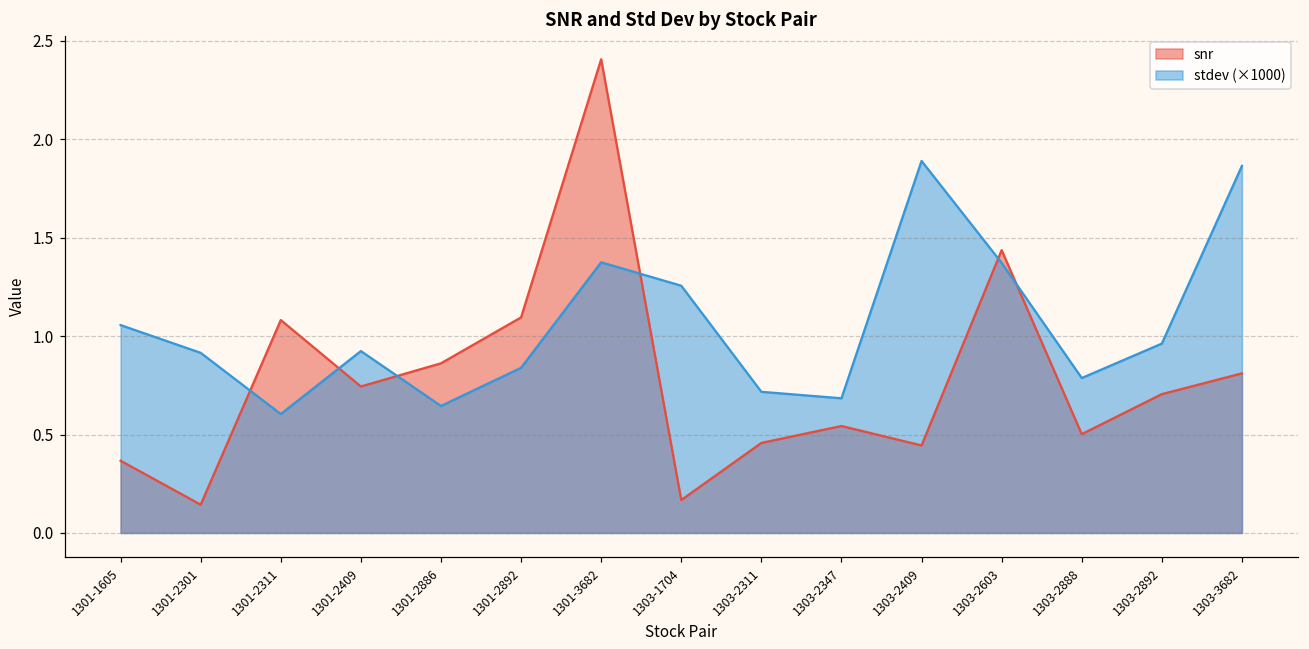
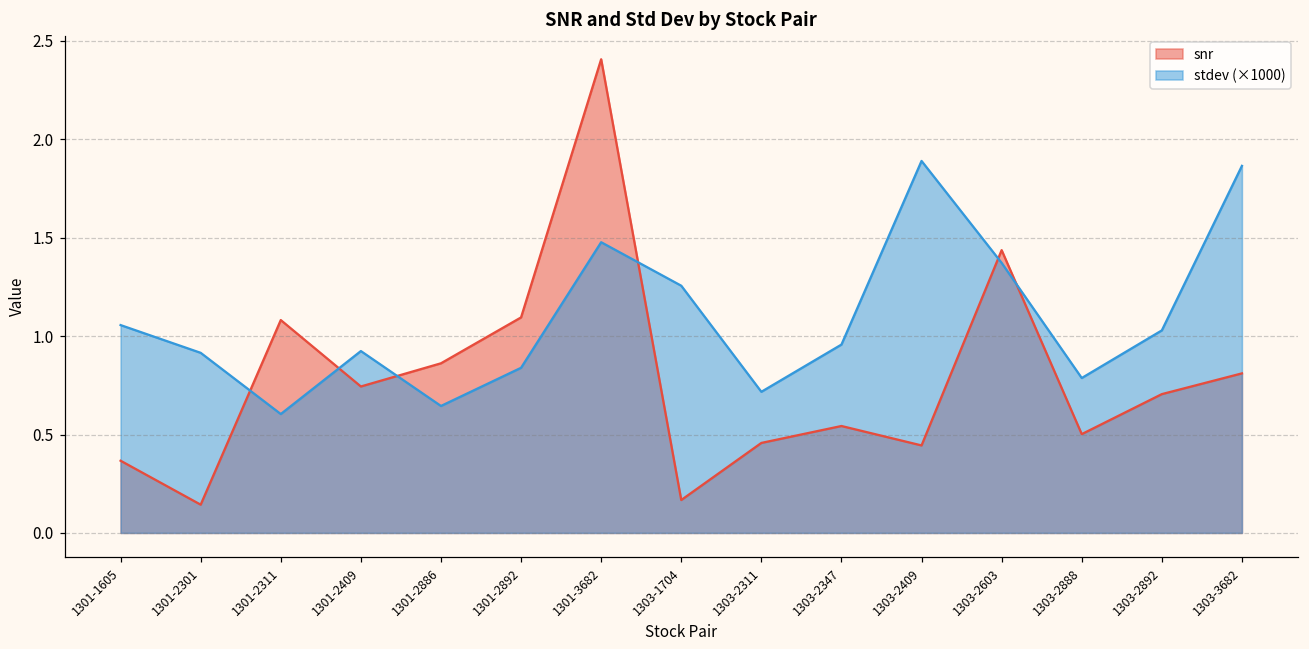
  {
    "snr": {
      "1301-1605": 0.37,
      "1301-2301": 0.14,
      "1301-2311": 1.08,
      "1301-2409": 0.74,
      "1301-2886": 0.86,
      "1301-2892": 1.10,
      "1301-3682": 2.41,
      "1303-1704": 0.17,
      "1303-2311": 0.46,
      "1303-2347": 0.54,
      "1303-2409": 0.44,
      "1303-2603": 1.44,
      "1303-2888": 0.50,
      "1303-2892": 0.71,
      "1303-3682": 0.81
    },
    "stdev (×1000)": {
      "1301-1605": 1.06,
      "1301-2301": 0.92,
      "1301-2311": 0.60,
      "1301-2409": 0.92,
      "1301-2886": 0.64,
      "1301-2892": 0.84,
-     "1301-3682": 1.38,
+     "1301-3682": 1.48,
      "1303-1704": 1.26,
      "1303-2311": 0.72,
-     "1303-2347": 0.68,
+     "1303-2347": 0.96,
      "1303-2409": 1.89,
      "1303-2603": 1.37,
      "1303-2888": 0.79,
-     "1303-2892": 0.96,
+     "1303-2892": 1.03,
      "1303-3682": 1.87
    }
  }
